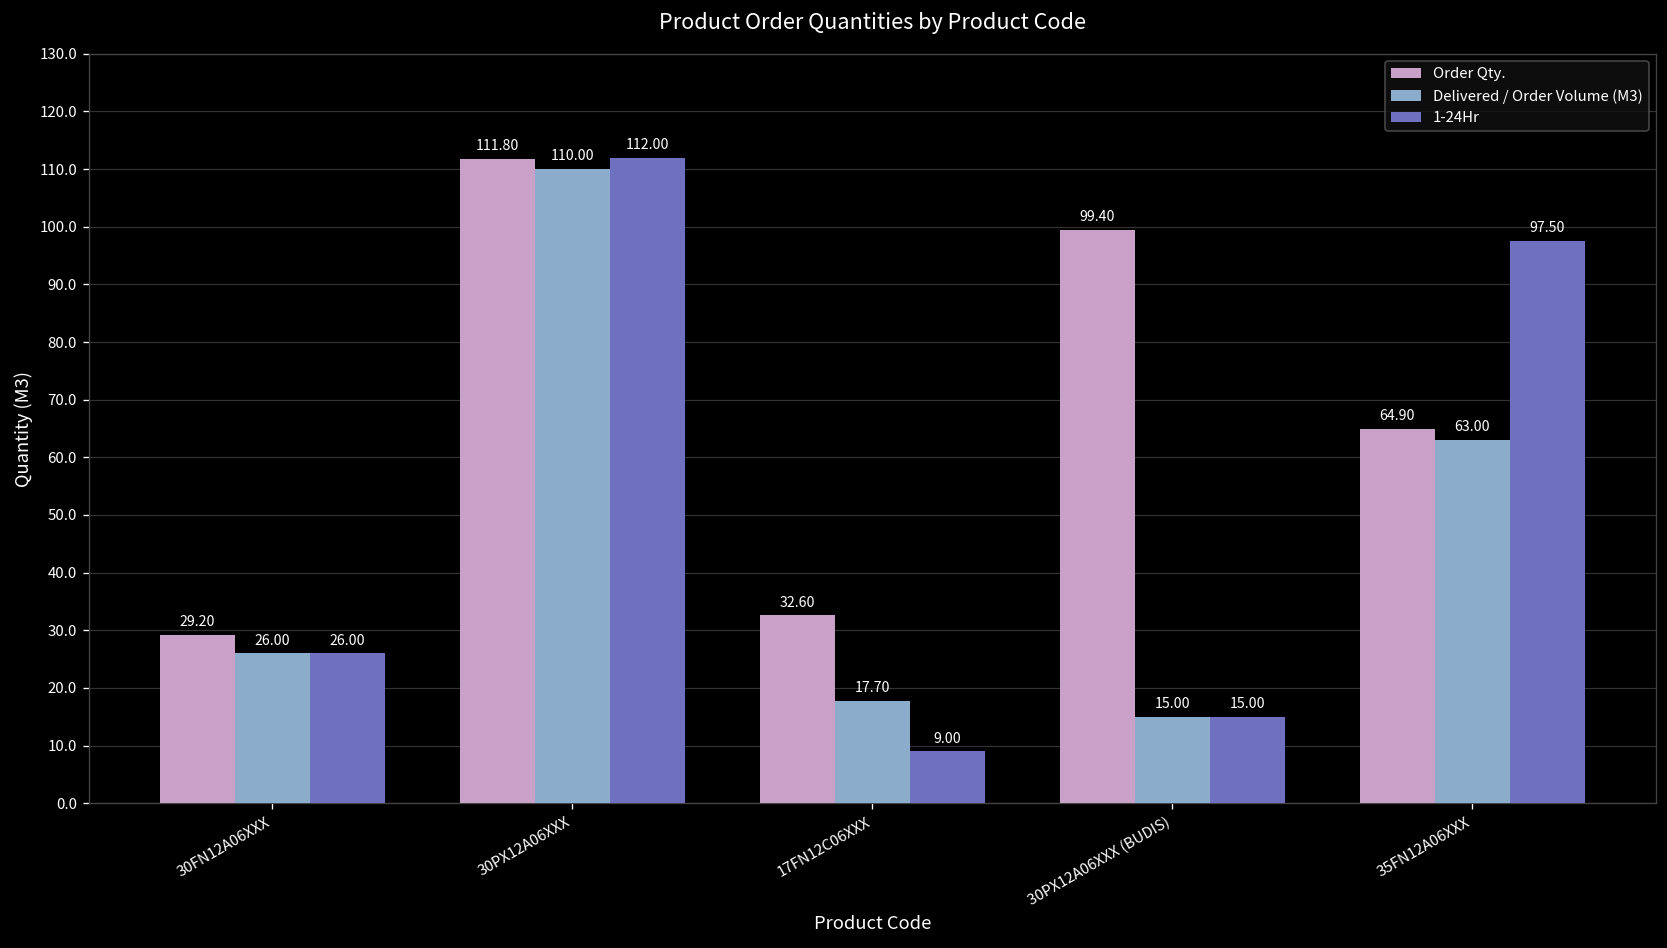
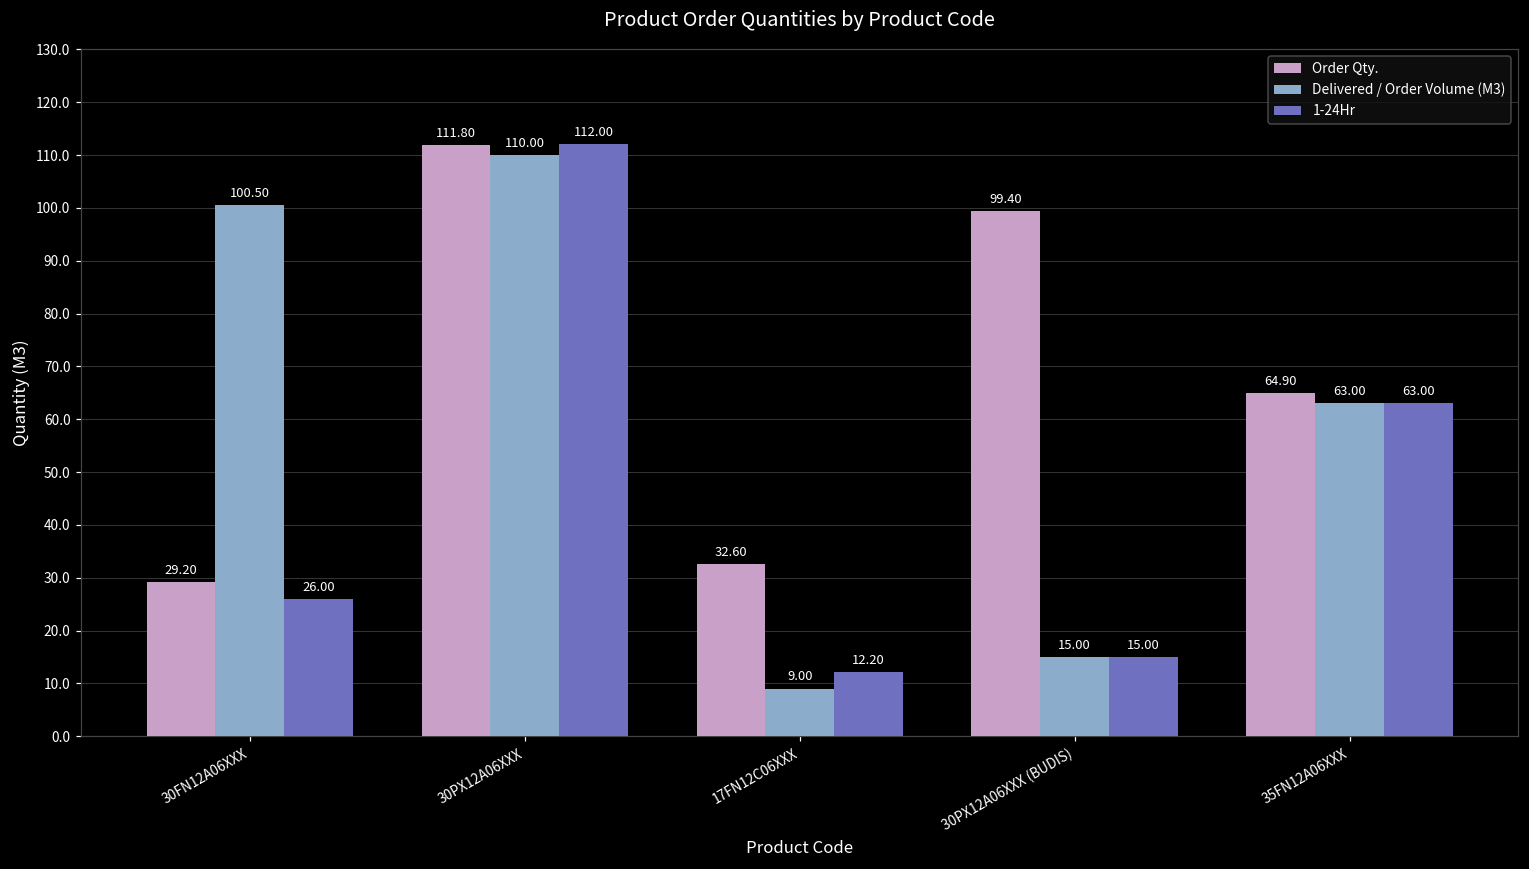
  {
    "Order Qty.": {
      "30FN12A06XXX": 29.20,
      "30PX12A06XXX": 111.80,
      "17FN12C06XXX": 32.60,
      "30PX12A06XXX (BUDIS)": 99.40,
      "35FN12A06XXX": 64.90
    },
    "Delivered / Order Volume (M3)": {
-     "30FN12A06XXX": 26.00,
+     "30FN12A06XXX": 100.50,
      "30PX12A06XXX": 110.00,
-     "17FN12C06XXX": 17.70,
+     "17FN12C06XXX": 9.00,
      "30PX12A06XXX (BUDIS)": 15.00,
      "35FN12A06XXX": 63.00
    },
    "1-24Hr": {
      "30FN12A06XXX": 26.00,
      "30PX12A06XXX": 112.00,
-     "17FN12C06XXX": 9.00,
+     "17FN12C06XXX": 12.20,
      "30PX12A06XXX (BUDIS)": 15.00,
-     "35FN12A06XXX": 97.50
+     "35FN12A06XXX": 63.00
    }
  }
